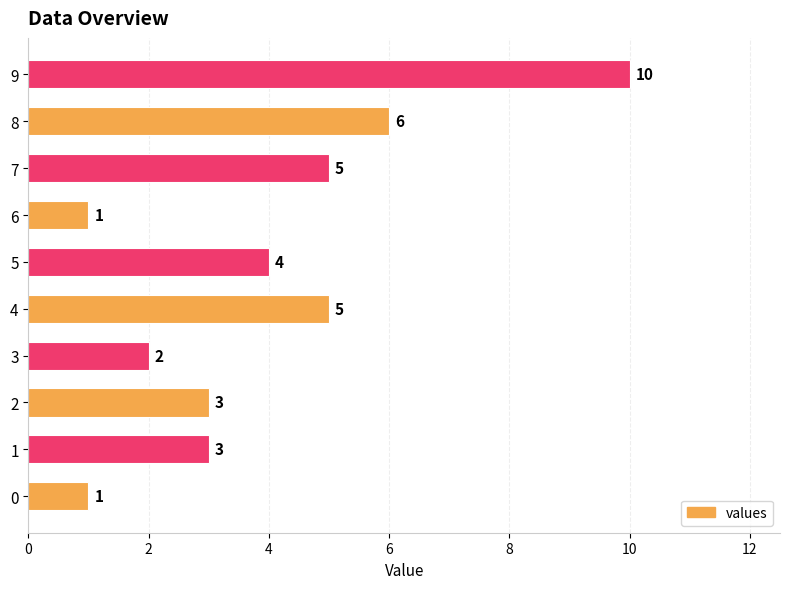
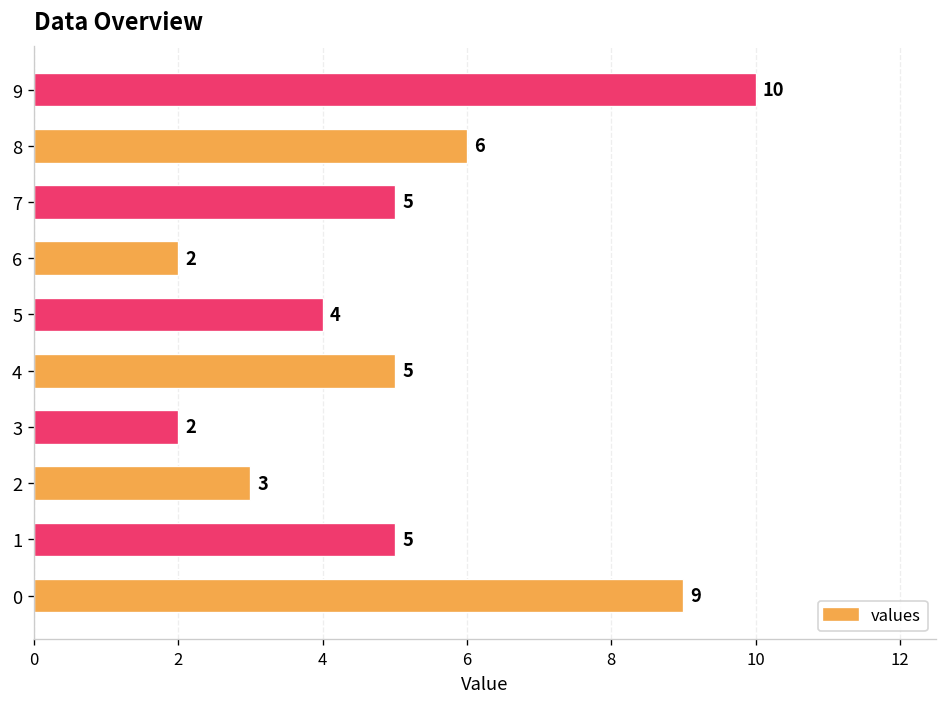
  {
    "9": 10,
    "8": 6,
    "7": 5,
-   "6": 1,
+   "6": 2,
    "5": 4,
    "4": 5,
    "3": 2,
    "2": 3,
-   "1": 3,
-   "0": 1
+   "1": 5,
+   "0": 9
  }
